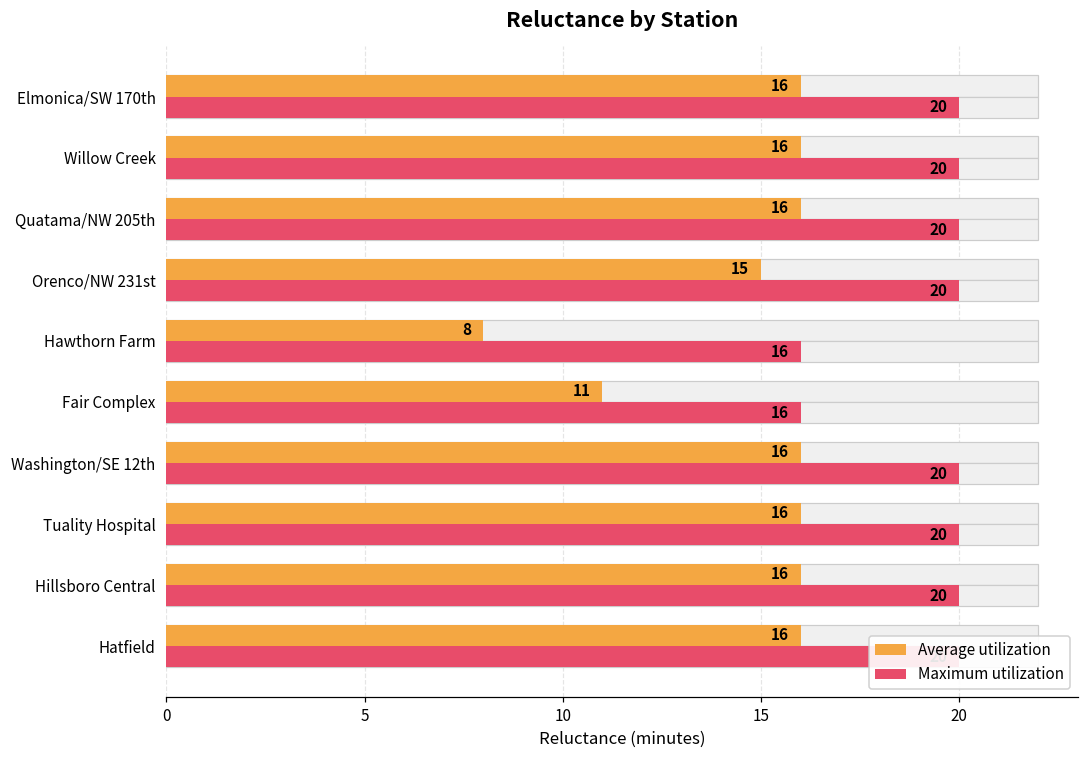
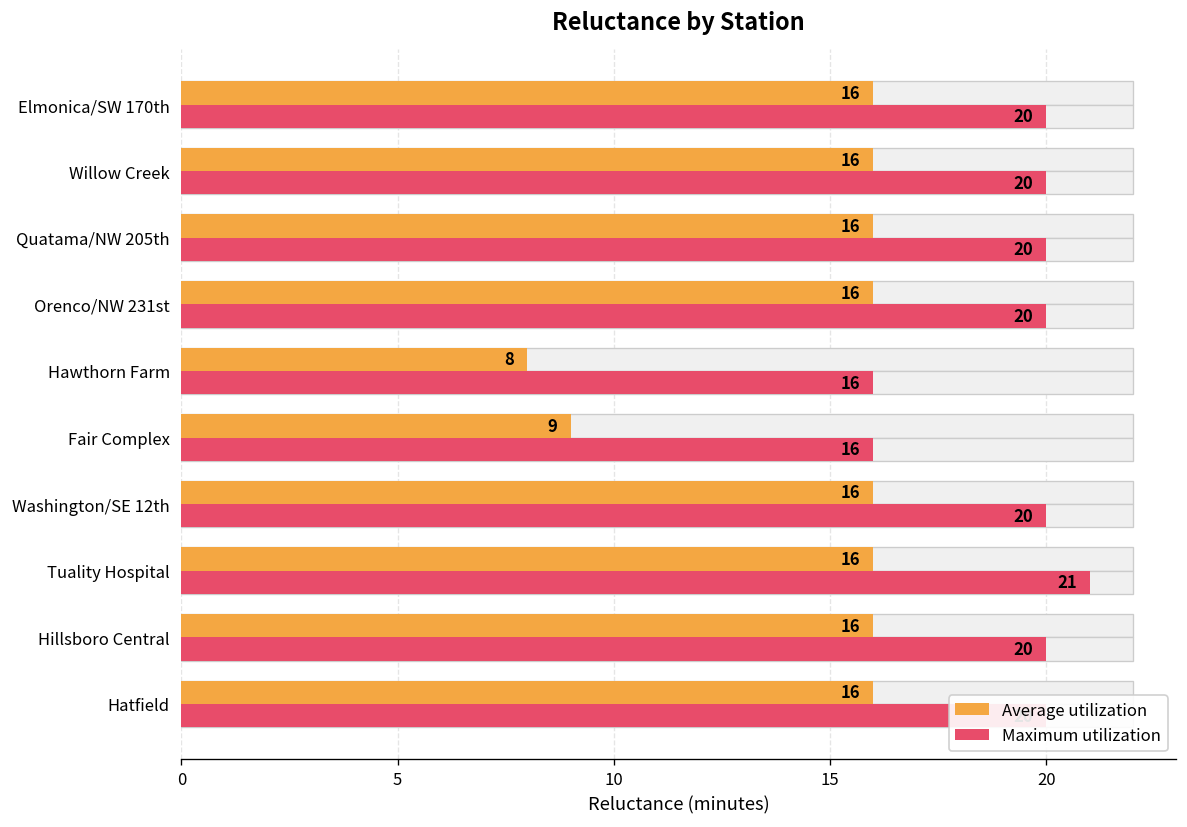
  {
    "Average utilization": {
-     "Orenco/NW 231st": 15,
-     "Fair Complex": 11
+     "Orenco/NW 231st": 16,
+     "Fair Complex": 9
    },
    "Maximum utilization": {
-     "Tuality Hospital": 20
+     "Tuality Hospital": 21
    }
  }
